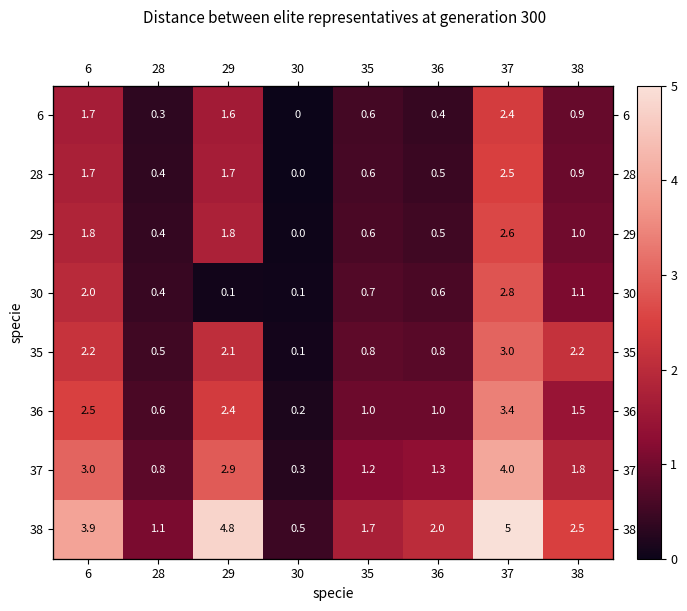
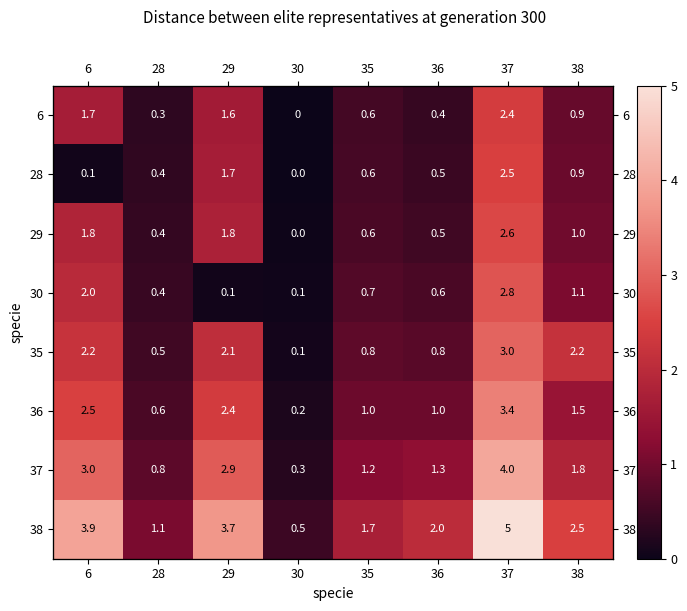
  {
    "6": {
      "6": 1.7,
      "28": 0.3,
      "29": 1.6,
      "30": 0,
      "35": 0.6,
      "36": 0.4,
      "37": 2.4,
      "38": 0.9
    },
    "28": {
-     "6": 1.7,
+     "6": 0.1,
      "28": 0.4,
      "29": 1.7,
      "30": 0.0,
      "35": 0.6,
      "36": 0.5,
      "37": 2.5,
      "38": 0.9
    },
    "29": {
      "6": 1.8,
      "28": 0.4,
      "29": 1.8,
      "30": 0.0,
      "35": 0.6,
      "36": 0.5,
      "37": 2.6,
      "38": 1.0
    },
    "30": {
      "6": 2.0,
      "28": 0.4,
      "29": 0.1,
      "30": 0.1,
      "35": 0.7,
      "36": 0.6,
      "37": 2.8,
      "38": 1.1
    },
    "35": {
      "6": 2.2,
      "28": 0.5,
      "29": 2.1,
      "30": 0.1,
      "35": 0.8,
      "36": 0.8,
      "37": 3.0,
      "38": 2.2
    },
    "36": {
      "6": 2.5,
      "28": 0.6,
      "29": 2.4,
      "30": 0.2,
      "35": 1.0,
      "36": 1.0,
      "37": 3.4,
      "38": 1.5
    },
    "37": {
      "6": 3.0,
      "28": 0.8,
      "29": 2.9,
      "30": 0.3,
      "35": 1.2,
      "36": 1.3,
      "37": 4.0,
      "38": 1.8
    },
    "38": {
      "6": 3.9,
      "28": 1.1,
-     "29": 4.8,
+     "29": 3.7,
      "30": 0.5,
      "35": 1.7,
      "36": 2.0,
      "37": 5,
      "38": 2.5
    }
  }
